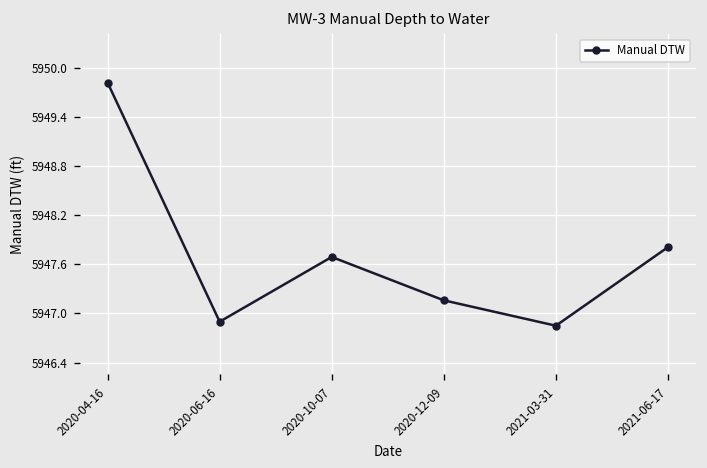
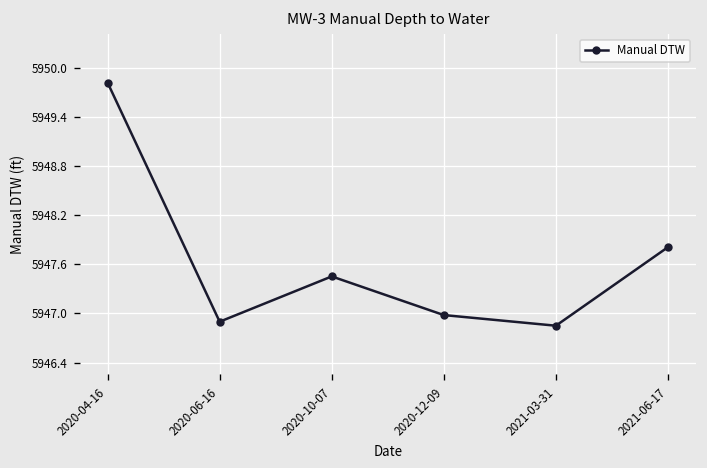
  {
    "2020-04-16": 5949.8,
    "2020-06-16": 5946.9,
-   "2020-10-07": 5947.7,
-   "2020-12-09": 5947.2,
+   "2020-10-07": 5947.5,
+   "2020-12-09": 5947.0,
    "2021-03-31": 5946.9,
    "2021-06-17": 5947.8
  }
